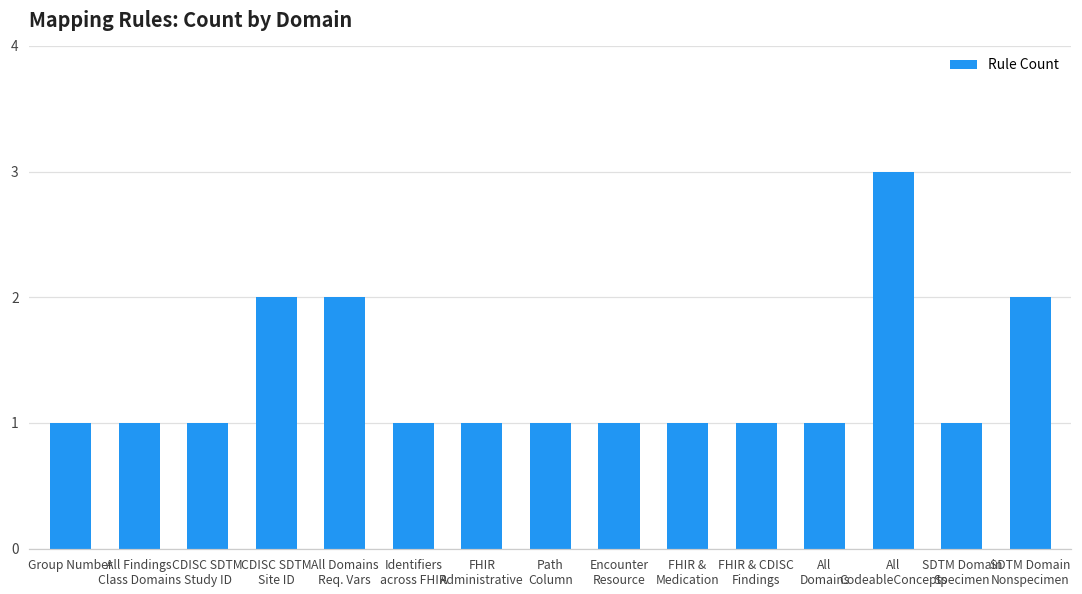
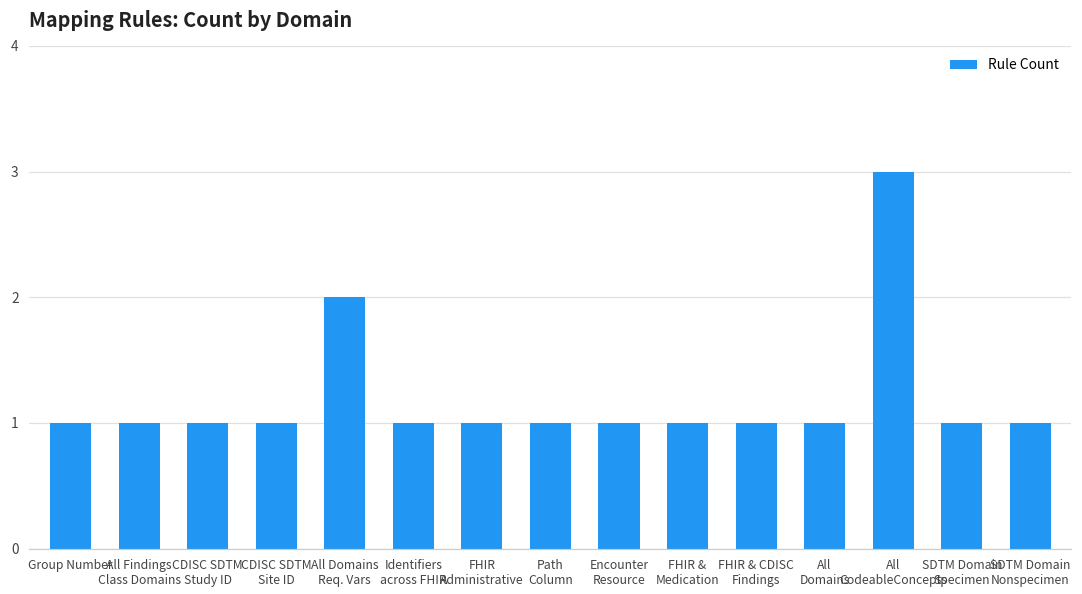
  {
    "All Findings Class Domains": 1,
    "CDISC SDTM Study ID": 1,
-   "CDISC SDTM Site ID": 2,
+   "CDISC SDTM Site ID": 1,
    "All Domains Req. Vars": 2,
    "Identifiers across FHIR": 1,
    "FHIR Administrative": 1,
    "Path Column": 1,
    "Encounter Resource": 1,
    "FHIR & Medication": 1,
    "FHIR & CDISC Findings": 1,
-   "SDTM Domain Nonspecimen": 2
+   "SDTM Domain Nonspecimen": 1
  }
